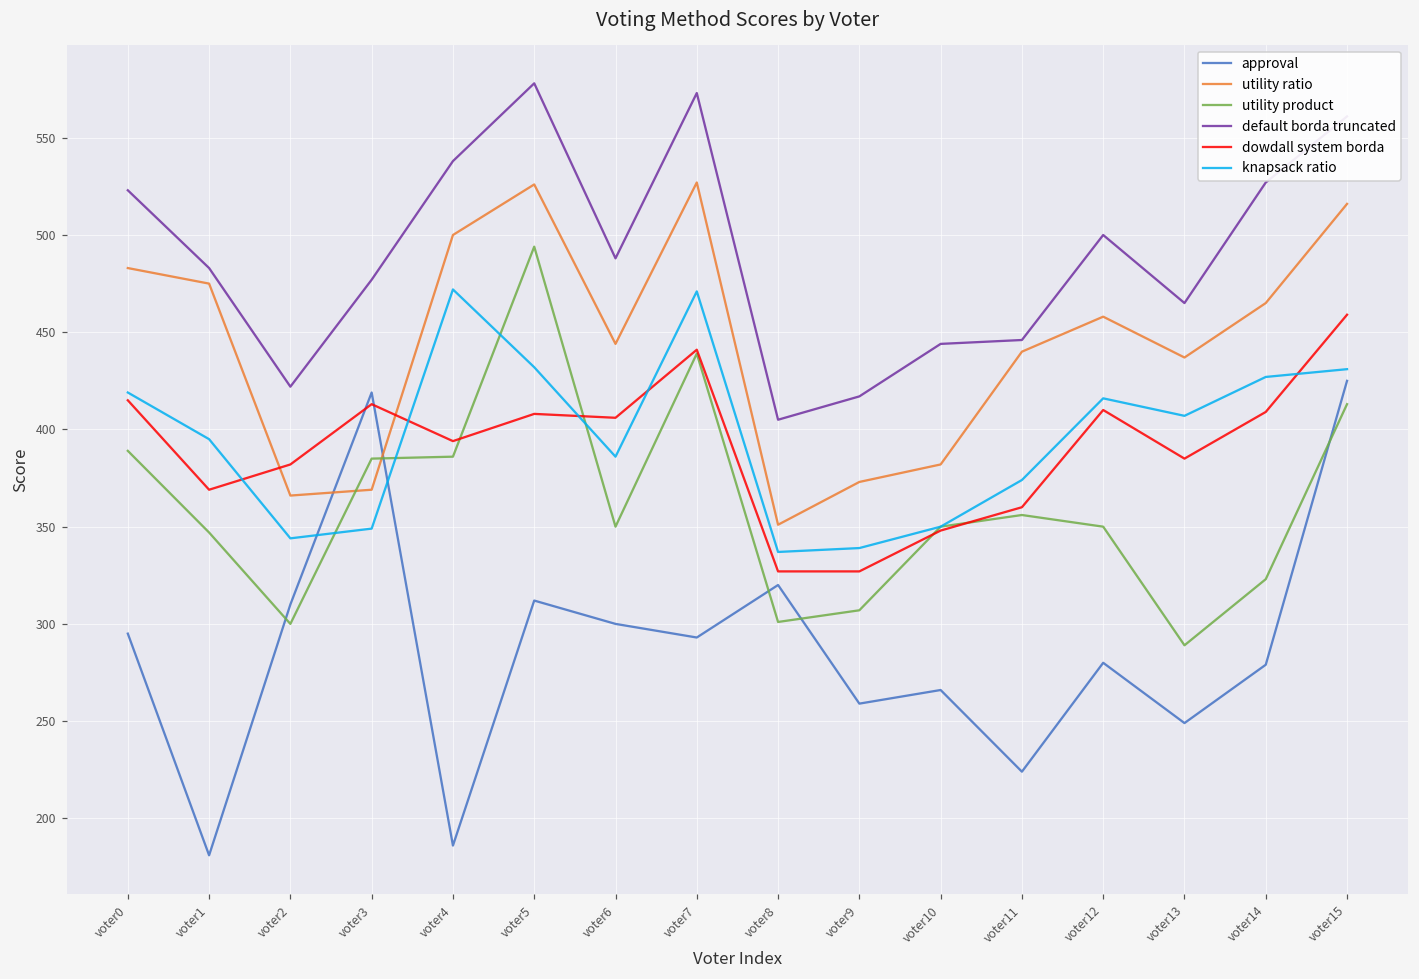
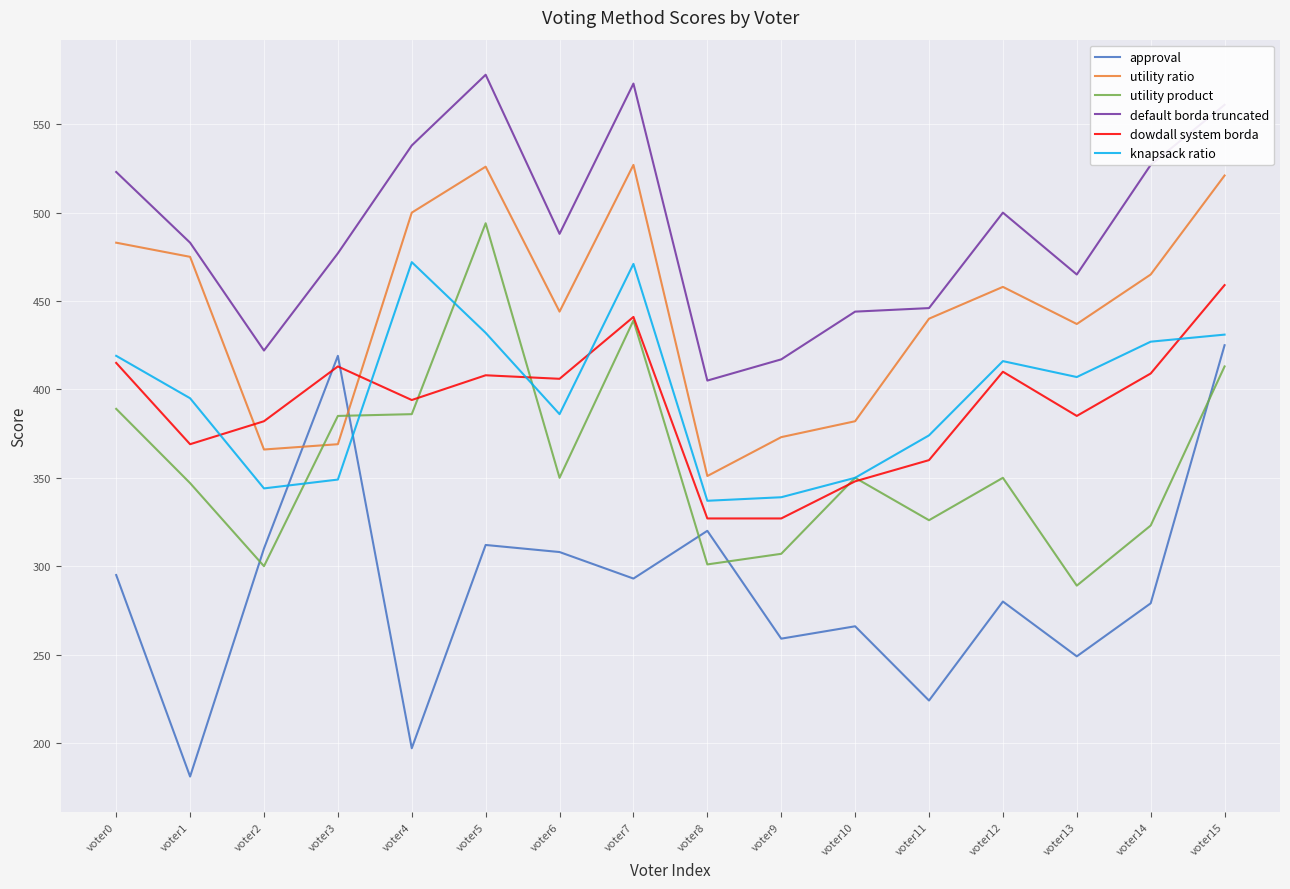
  {
    "approval": {
      "voter0": 295,
      "voter1": 181,
      "voter2": 310,
      "voter3": 419,
-     "voter4": 186,
+     "voter4": 197,
      "voter5": 312,
-     "voter6": 300,
+     "voter6": 308,
      "voter7": 293,
      "voter8": 320,
      "voter9": 259,
      "voter10": 266,
      "voter11": 224,
      "voter12": 280,
      "voter13": 249,
      "voter14": 279,
      "voter15": 425
    },
    "utility ratio": {
      "voter0": 483,
      "voter1": 475,
      "voter2": 366,
      "voter3": 369,
      "voter4": 500,
      "voter5": 526,
      "voter6": 444,
      "voter7": 527,
      "voter8": 351,
      "voter9": 373,
      "voter10": 382,
      "voter11": 440,
      "voter12": 458,
      "voter13": 437,
      "voter14": 465,
-     "voter15": 516
+     "voter15": 521
    },
    "utility product": {
      "voter0": 389,
      "voter1": 347,
      "voter2": 300,
      "voter3": 385,
      "voter4": 386,
      "voter5": 494,
      "voter6": 350,
      "voter7": 439,
      "voter8": 301,
      "voter9": 307,
-     "voter11": 356,
+     "voter11": 326,
      "voter12": 350,
      "voter13": 289,
      "voter14": 323,
      "voter15": 413
    },
    "default borda truncated": {
      "voter0": 523,
      "voter1": 483,
      "voter2": 422,
      "voter3": 477,
      "voter4": 538,
      "voter5": 578,
      "voter6": 488,
      "voter7": 573,
      "voter8": 405,
      "voter9": 417,
      "voter10": 444,
      "voter11": 446,
      "voter12": 500,
      "voter13": 465
    },
    "dowdall system borda": {
      "voter0": 415,
      "voter1": 369,
      "voter2": 382,
      "voter3": 413,
      "voter4": 394,
      "voter5": 408,
      "voter6": 406,
      "voter7": 441,
      "voter8": 327,
      "voter9": 327,
      "voter10": 348,
      "voter11": 360,
      "voter12": 410,
      "voter13": 385,
      "voter14": 409,
      "voter15": 459
    },
    "knapsack ratio": {
      "voter0": 419,
      "voter1": 395,
      "voter2": 344,
      "voter3": 349,
      "voter4": 472,
      "voter5": 432,
      "voter6": 386,
      "voter7": 471,
      "voter8": 337,
      "voter9": 339,
      "voter11": 374,
      "voter12": 416,
      "voter13": 407,
      "voter14": 427,
      "voter15": 431
    }
  }
